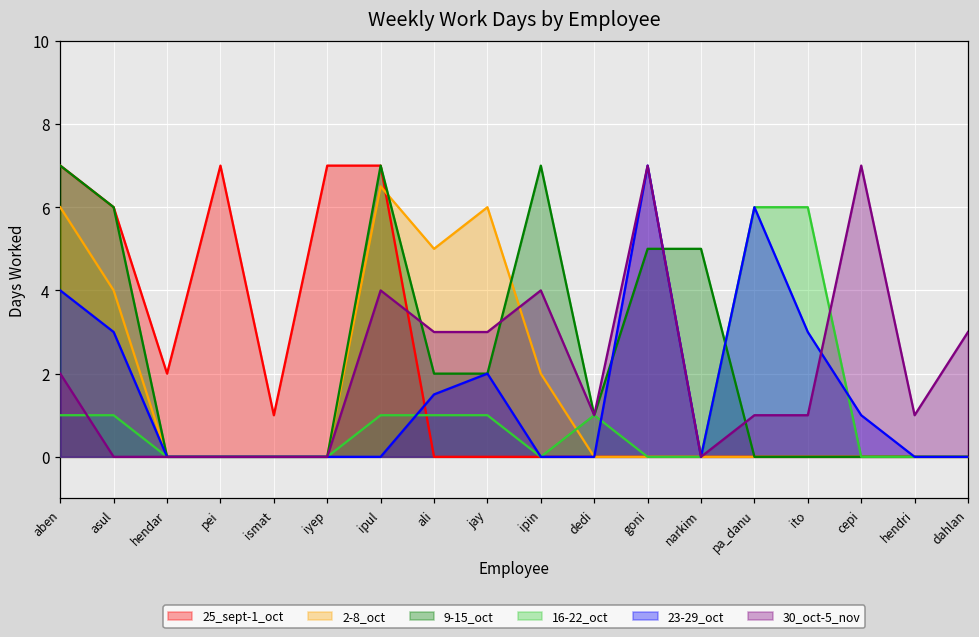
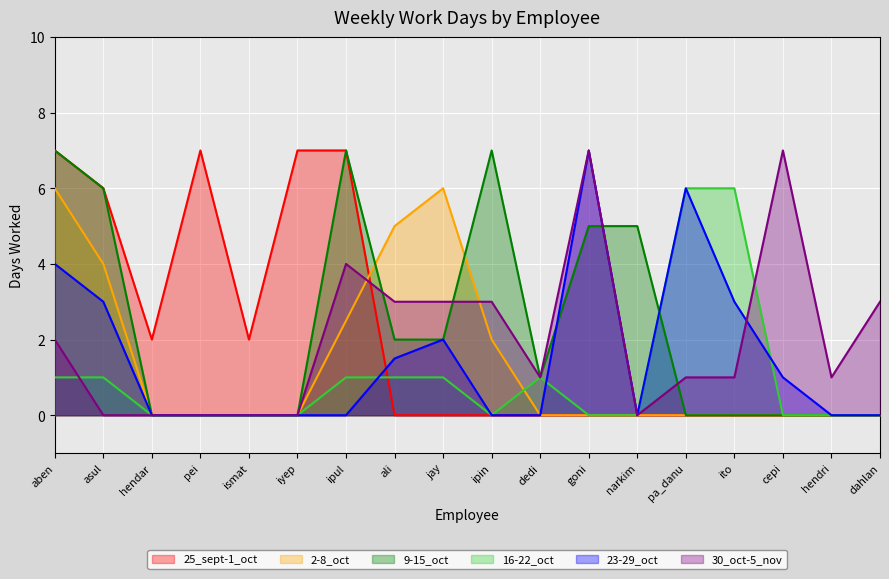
  {
    "25_sept-1_oct": {
      "hendar": 2,
      "pei": 7,
-     "ismat": 1,
+     "ismat": 2,
      "iyep": 7,
      "ali": 0,
      "jay": 0
    },
    "2-8_oct": {
      "aben": 6.0,
      "asul": 4.0,
-     "ipul": 6.5,
+     "ipul": 2.5,
      "ali": 5.0,
      "jay": 6.0,
      "ipin": 2.0
    },
    "23-29_oct": {
      "aben": 4.0,
      "asul": 3.0,
      "ipul": 0.0,
      "ali": 1.5,
      "ito": 3.0,
      "cepi": 1.0
    },
    "30_oct-5_nov": {
      "aben": 2,
      "asul": 0,
      "ipul": 4,
      "ali": 3,
      "jay": 3,
-     "ipin": 4,
+     "ipin": 3,
      "pa_danu": 1,
      "ito": 1,
      "cepi": 7,
      "hendri": 1,
      "dahlan": 3
    }
  }
